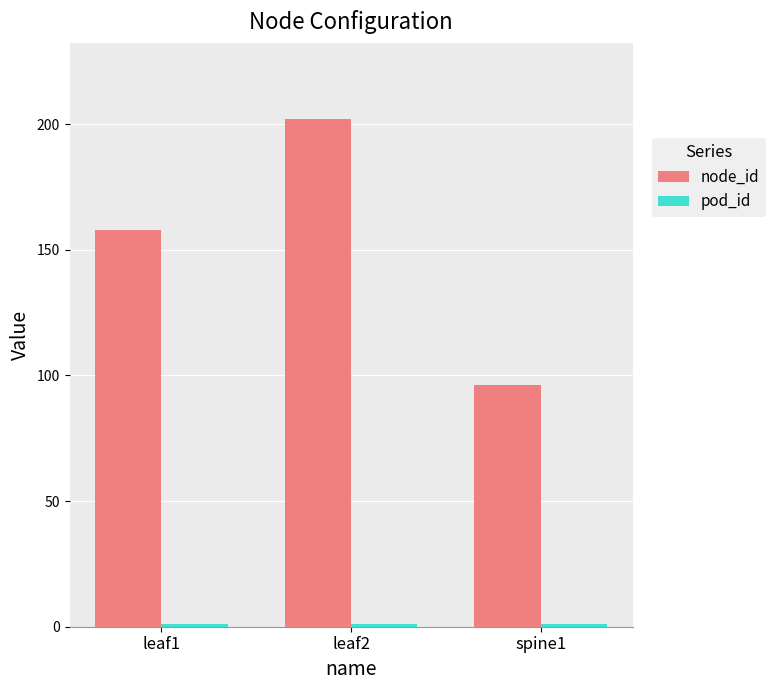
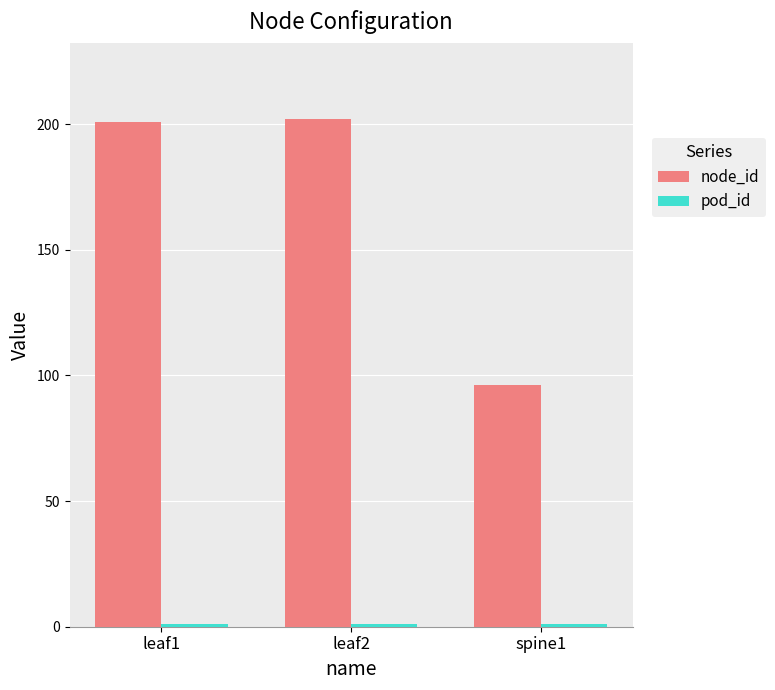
  {
    "node_id": {
-     "leaf1": 158,
+     "leaf1": 201,
      "leaf2": 202,
      "spine1": 96
    },
    "pod_id": {
      "leaf1": 1,
      "leaf2": 1,
      "spine1": 1
    }
  }
